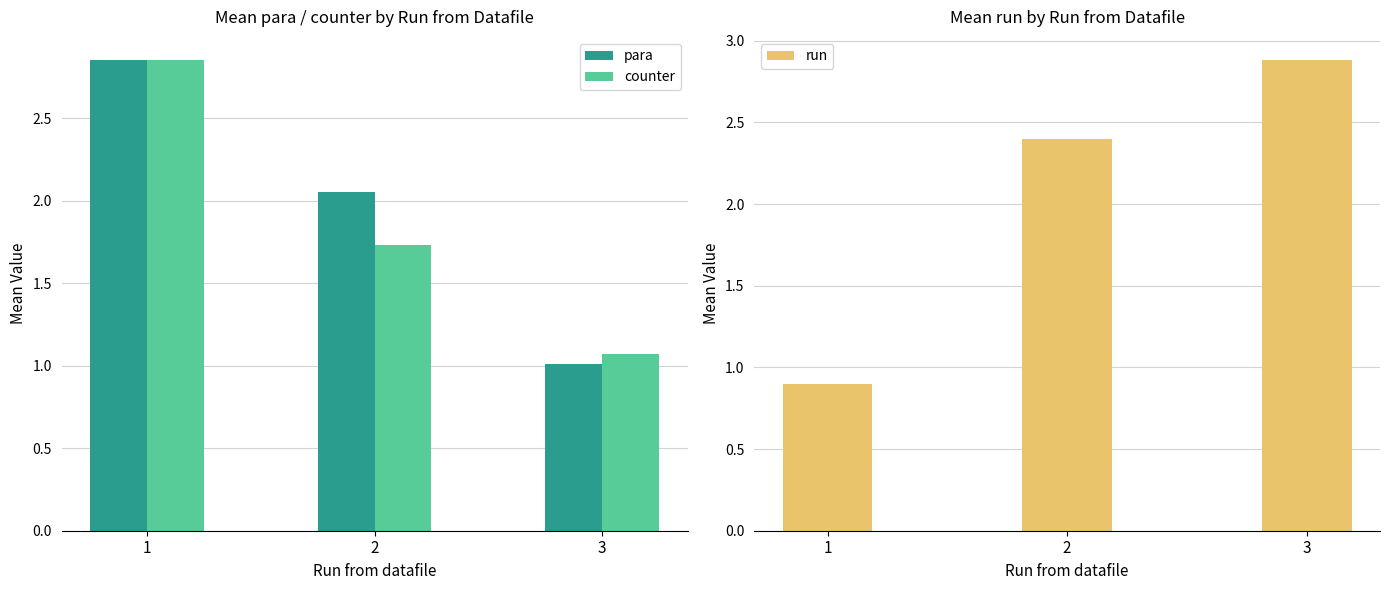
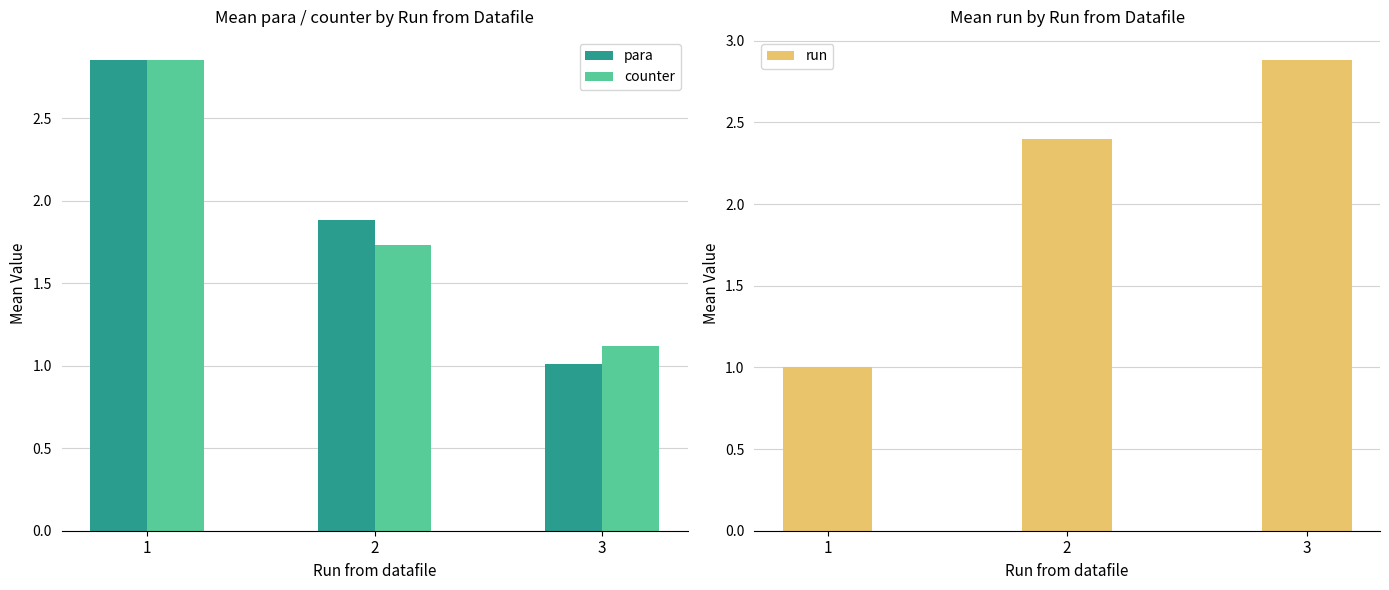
  {
    "Mean para / counter by Run from Datafile": {
      "para": {
        "1": 2.85,
-       "2": 2.05,
+       "2": 1.88,
        "3": 1.01
      },
      "counter": {
        "1": 2.85,
        "2": 1.73,
-       "3": 1.07
+       "3": 1.12
      }
    },
    "Mean run by Run from Datafile": {
-     "1": 0.9,
+     "1": 1.0,
      "2": 2.4,
      "3": 2.88
    }
  }
